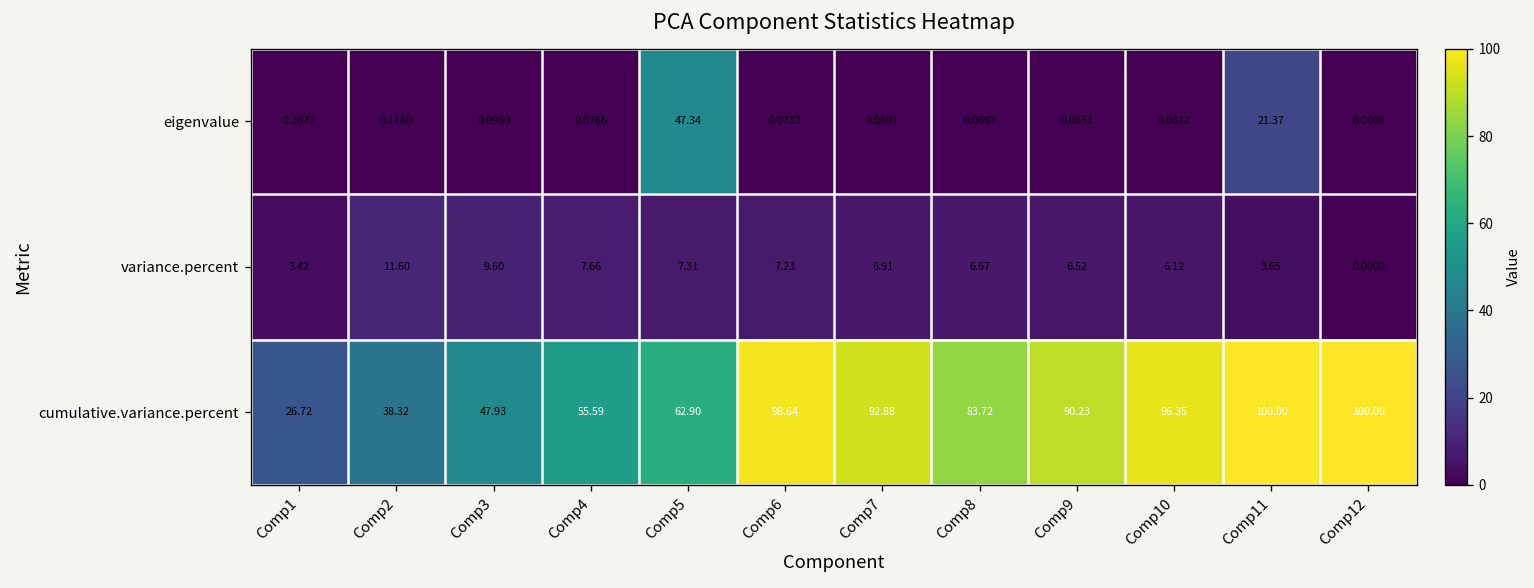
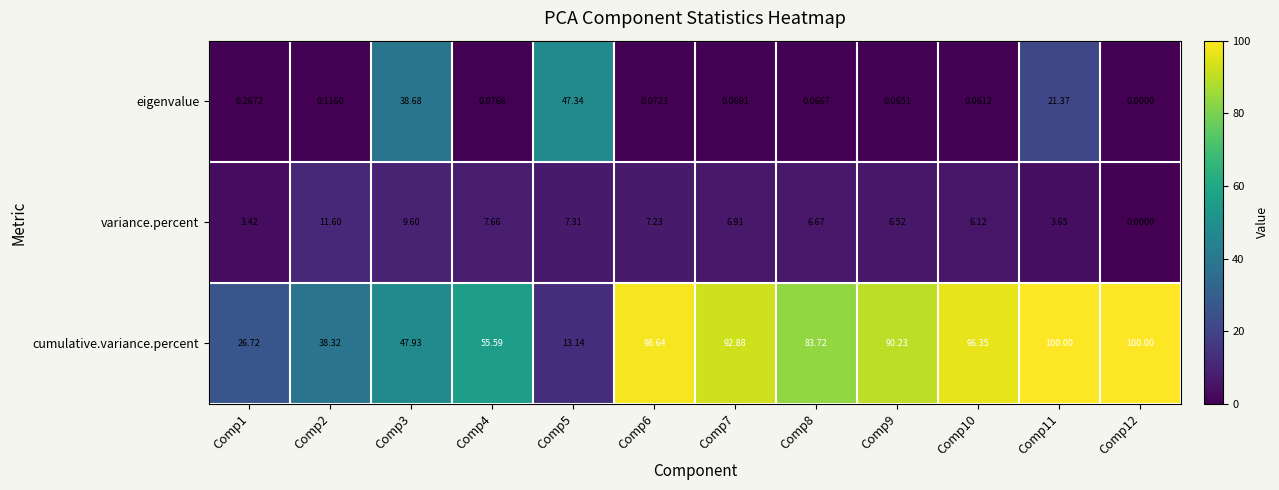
  {
    "eigenvalue": {
      "Comp1": 0.2672,
      "Comp2": 0.1160,
-     "Comp3": 0.0960,
+     "Comp3": 38.68,
      "Comp4": 0.0766,
      "Comp5": 47.34,
      "Comp6": 0.0723,
      "Comp7": 0.0691,
      "Comp8": 0.0667,
      "Comp9": 0.0651,
      "Comp10": 0.0612,
      "Comp11": 21.37,
      "Comp12": 0.0000
    },
    "variance.percent": {
      "Comp1": 3.42,
      "Comp2": 11.60,
      "Comp3": 9.60,
      "Comp4": 7.66,
      "Comp5": 7.31,
      "Comp6": 7.23,
      "Comp7": 6.91,
      "Comp8": 6.67,
      "Comp9": 6.52,
      "Comp10": 6.12,
      "Comp11": 3.65,
      "Comp12": 0.0000
    },
    "cumulative.variance.percent": {
      "Comp1": 26.72,
      "Comp2": 38.32,
      "Comp3": 47.93,
      "Comp4": 55.59,
-     "Comp5": 62.90,
+     "Comp5": 13.14,
      "Comp6": 98.64,
      "Comp7": 92.88,
      "Comp8": 83.72,
      "Comp9": 90.23,
      "Comp10": 96.35,
      "Comp11": 100.00,
      "Comp12": 100.00
    }
  }
